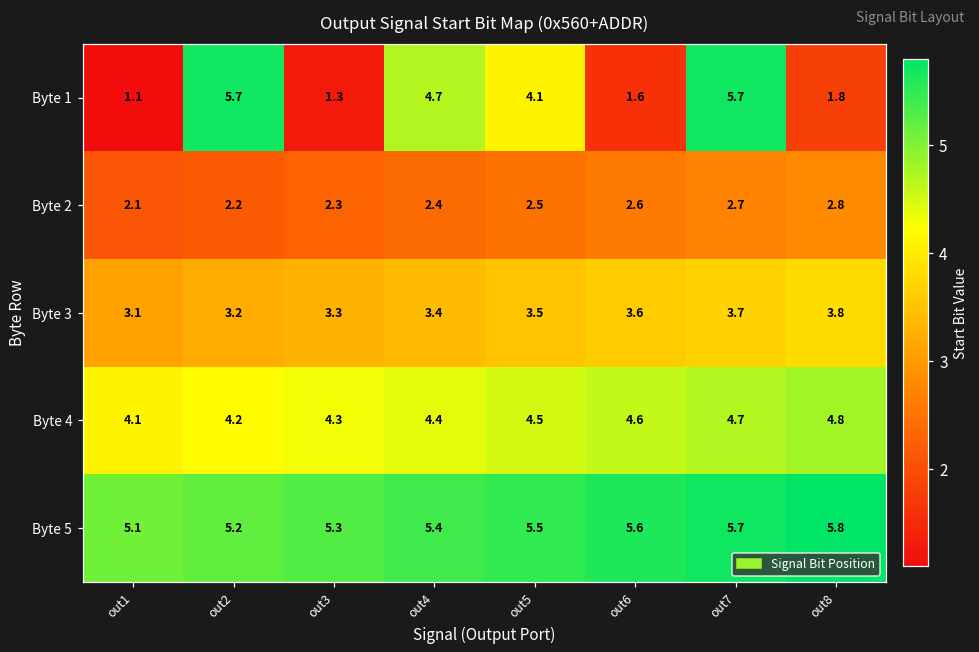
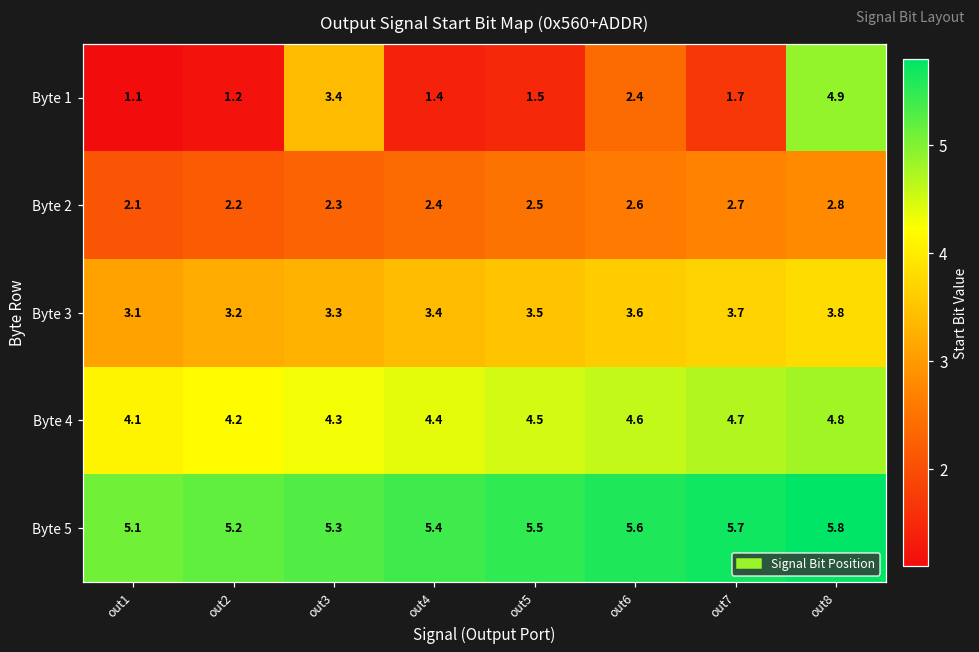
  {
    "Byte 1": {
      "out1": 1.1,
-     "out2": 5.7,
-     "out3": 1.3,
-     "out4": 4.7,
-     "out5": 4.1,
-     "out6": 1.6,
-     "out7": 5.7,
-     "out8": 1.8
+     "out2": 1.2,
+     "out3": 3.4,
+     "out4": 1.4,
+     "out5": 1.5,
+     "out6": 2.4,
+     "out7": 1.7,
+     "out8": 4.9
    },
    "Byte 2": {
      "out1": 2.1,
      "out2": 2.2,
      "out3": 2.3,
      "out4": 2.4,
      "out5": 2.5,
      "out6": 2.6,
      "out7": 2.7,
      "out8": 2.8
    },
    "Byte 3": {
      "out1": 3.1,
      "out2": 3.2,
      "out3": 3.3,
      "out4": 3.4,
      "out5": 3.5,
      "out6": 3.6,
      "out7": 3.7,
      "out8": 3.8
    },
    "Byte 4": {
      "out1": 4.1,
      "out2": 4.2,
      "out3": 4.3,
      "out4": 4.4,
      "out5": 4.5,
      "out6": 4.6,
      "out7": 4.7,
      "out8": 4.8
    },
    "Byte 5": {
      "out1": 5.1,
      "out2": 5.2,
      "out3": 5.3,
      "out4": 5.4,
      "out5": 5.5,
      "out6": 5.6,
      "out7": 5.7,
      "out8": 5.8
    }
  }
